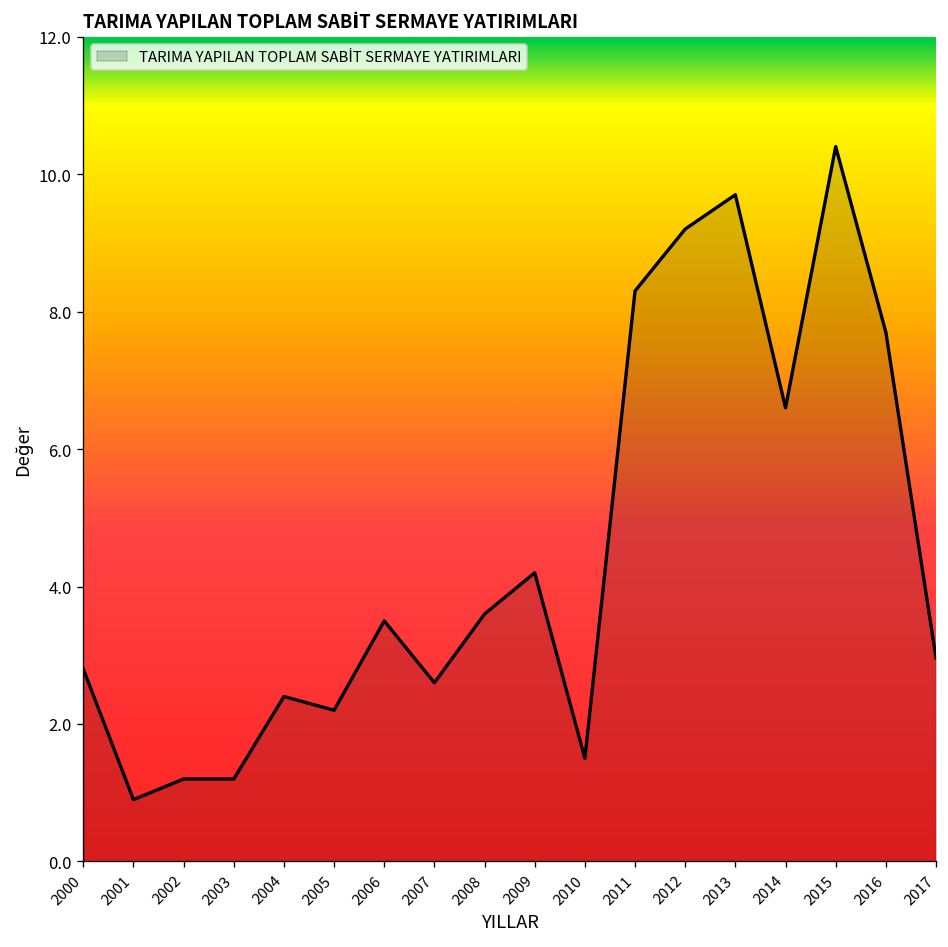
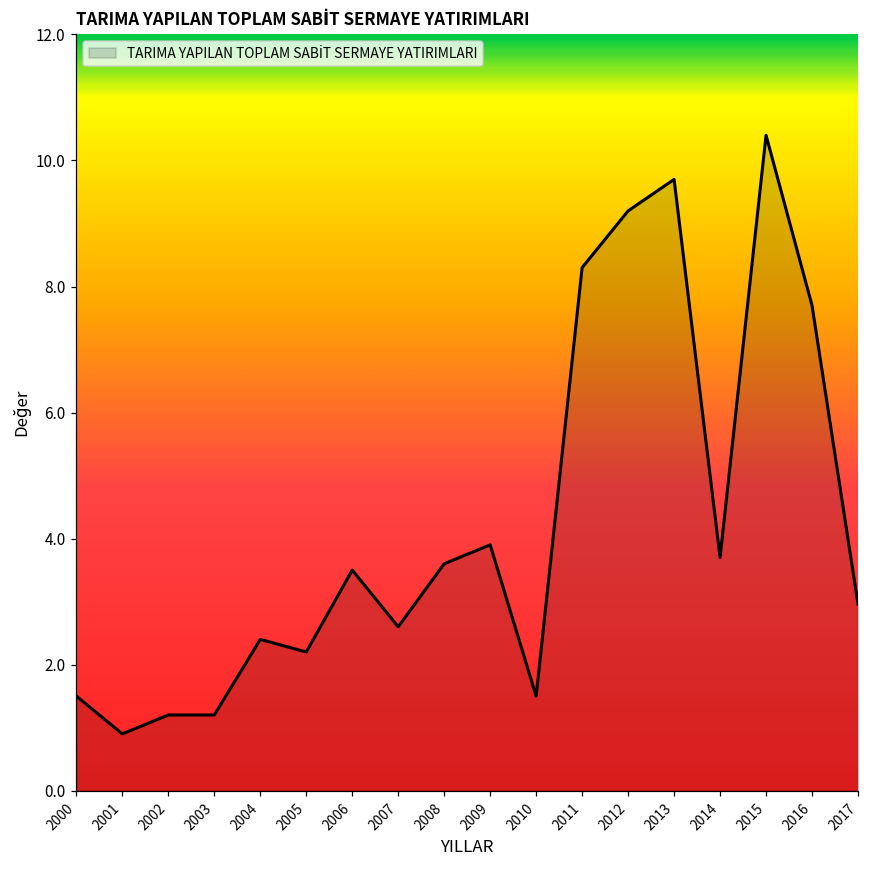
  {
-   "2000": 2.8,
+   "2000": 1.5,
    "2001": 0.9,
    "2002": 1.2,
    "2003": 1.2,
    "2004": 2.4,
    "2005": 2.2,
    "2006": 3.5,
    "2007": 2.6,
    "2008": 3.6,
-   "2009": 4.2,
+   "2009": 3.9,
    "2010": 1.5,
    "2011": 8.3,
    "2012": 9.2,
    "2013": 9.7,
-   "2014": 6.6,
+   "2014": 3.7,
    "2015": 10.4,
    "2016": 7.7,
    "2017": 3.0
  }
